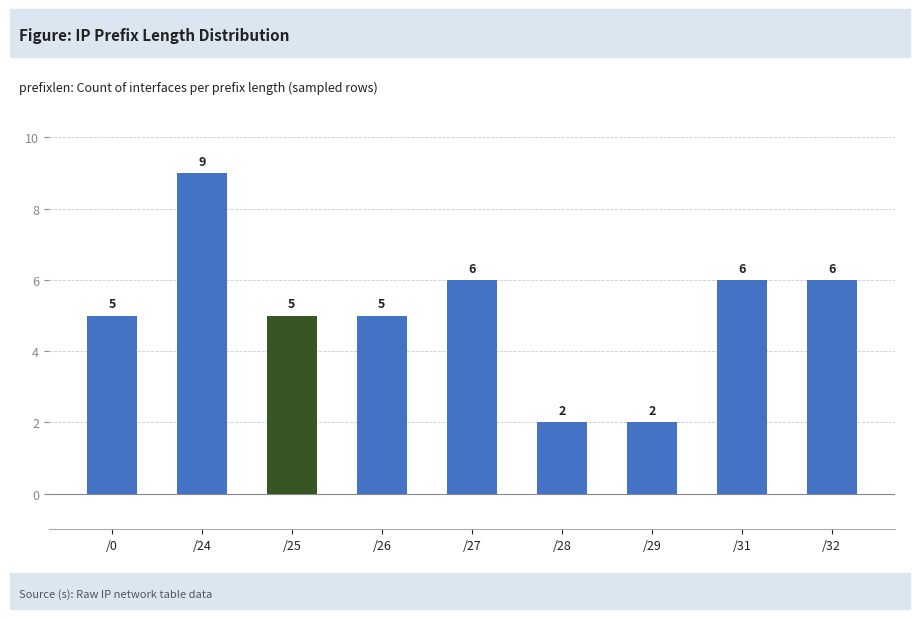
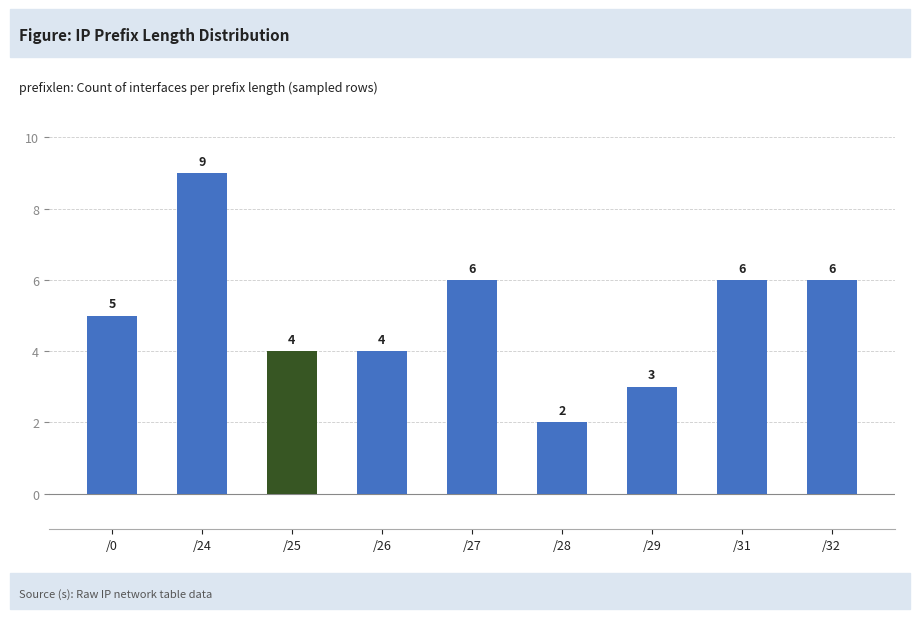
  {
    "/0": 5,
    "/24": 9,
-   "/25": 5,
-   "/26": 5,
+   "/25": 4,
+   "/26": 4,
    "/27": 6,
    "/28": 2,
-   "/29": 2,
+   "/29": 3,
    "/31": 6,
    "/32": 6
  }
